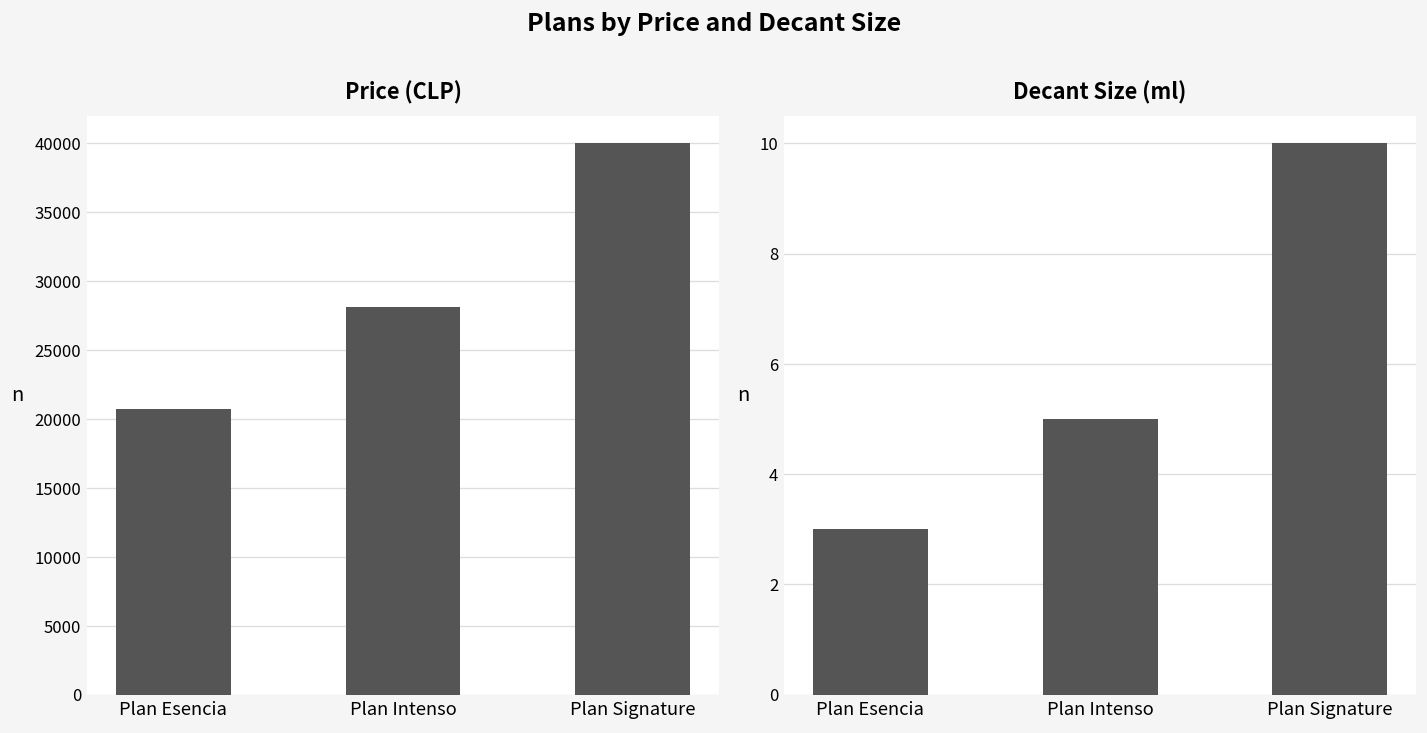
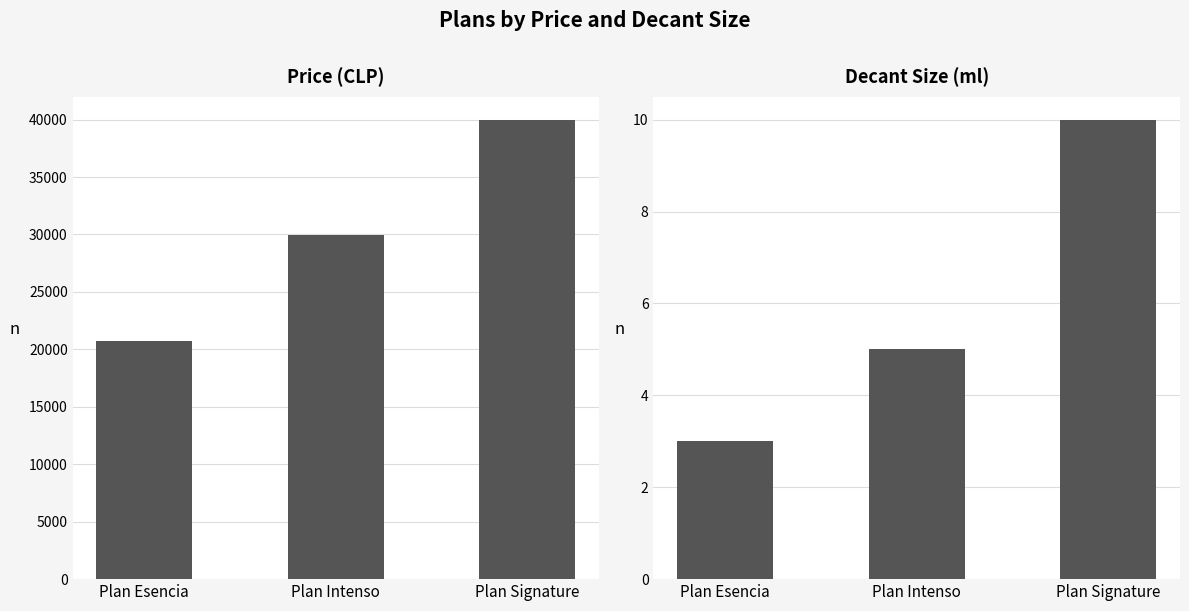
  {
    "Price (CLP)": {
      "Plan Esencia": 20700,
-     "Plan Intenso": 28100,
+     "Plan Intenso": 30000,
      "Plan Signature": 40000
    },
    "Decant Size (ml)": {
      "Plan Esencia": 3.0,
      "Plan Intenso": 5.0,
      "Plan Signature": 10.0
    }
  }
